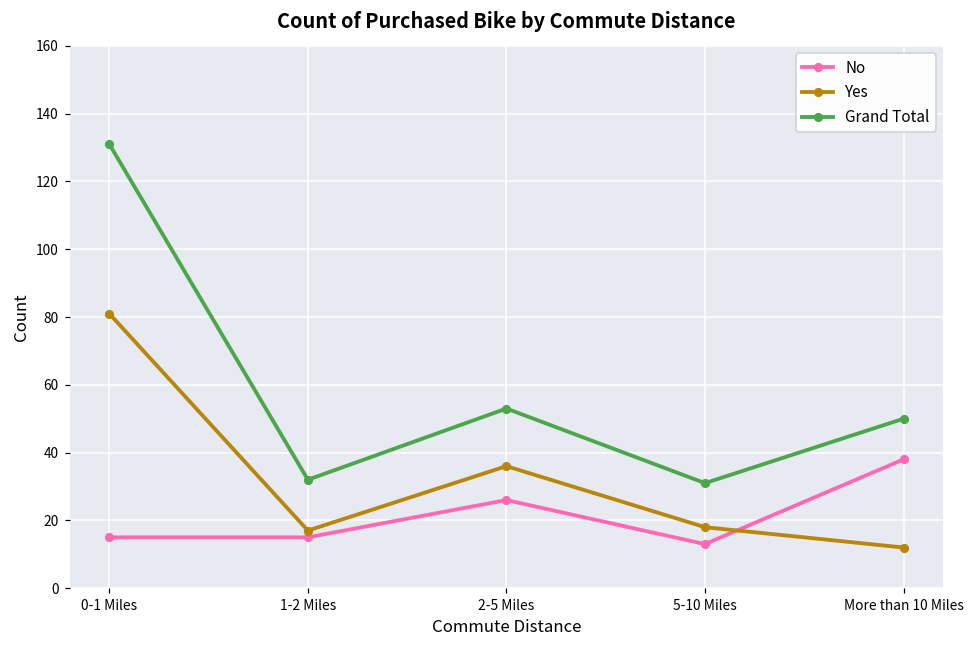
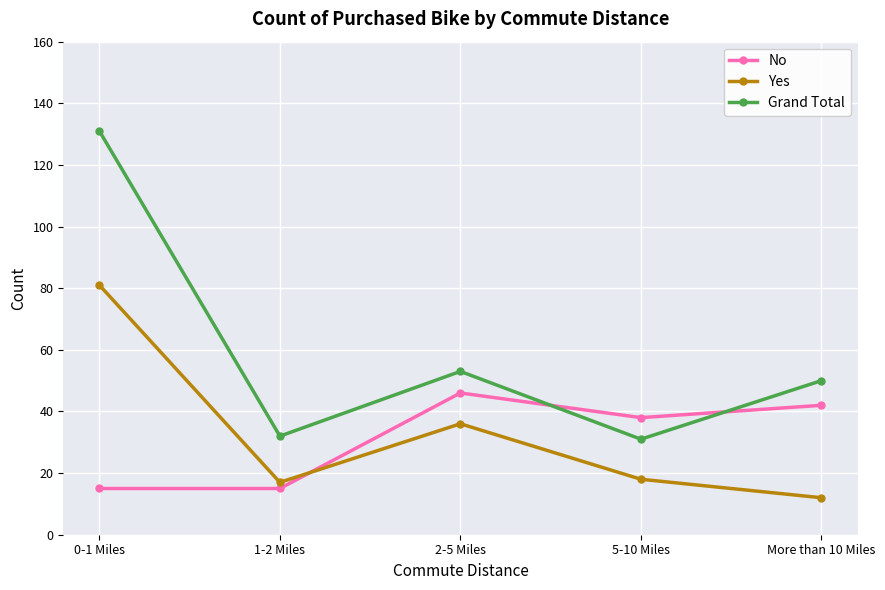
  {
    "No": {
      "0-1 Miles": 15,
      "1-2 Miles": 15,
-     "2-5 Miles": 26,
-     "5-10 Miles": 13,
-     "More than 10 Miles": 38
+     "2-5 Miles": 46,
+     "5-10 Miles": 38,
+     "More than 10 Miles": 42
    },
    "Yes": {
      "0-1 Miles": 81,
      "1-2 Miles": 17,
      "2-5 Miles": 36,
      "5-10 Miles": 18,
      "More than 10 Miles": 12
    },
    "Grand Total": {
      "0-1 Miles": 131,
      "1-2 Miles": 32,
      "2-5 Miles": 53,
      "5-10 Miles": 31,
      "More than 10 Miles": 50
    }
  }
